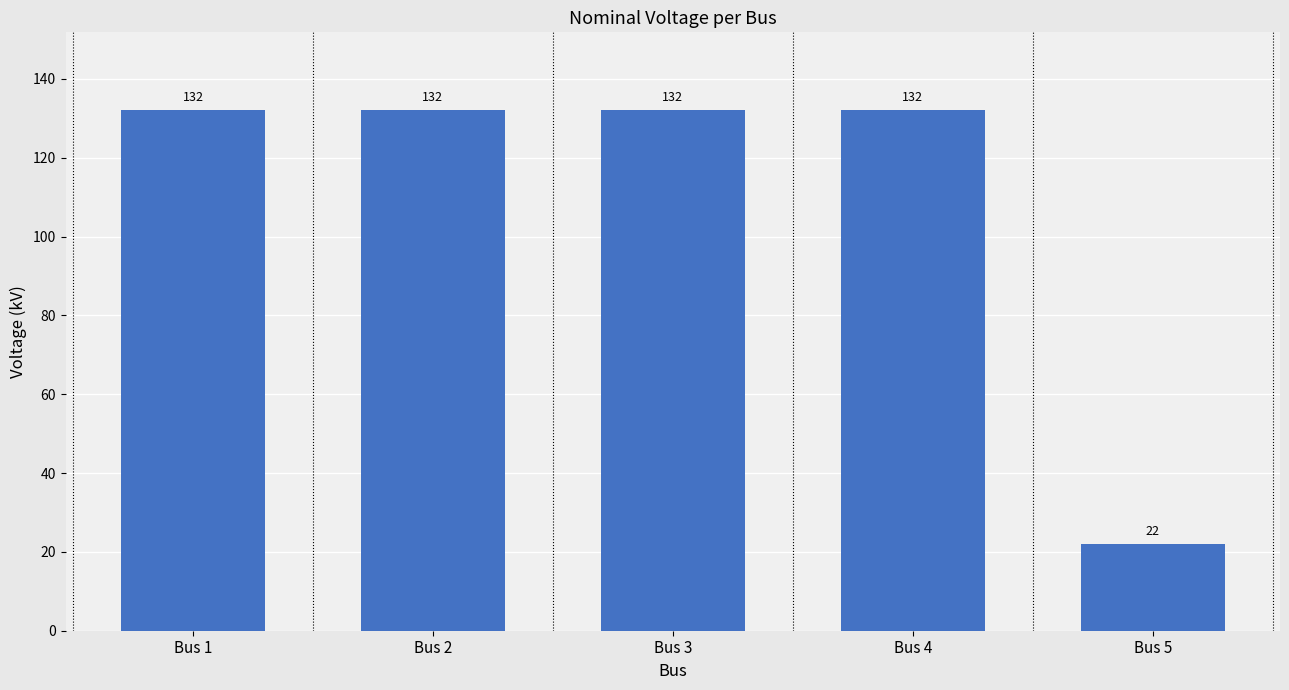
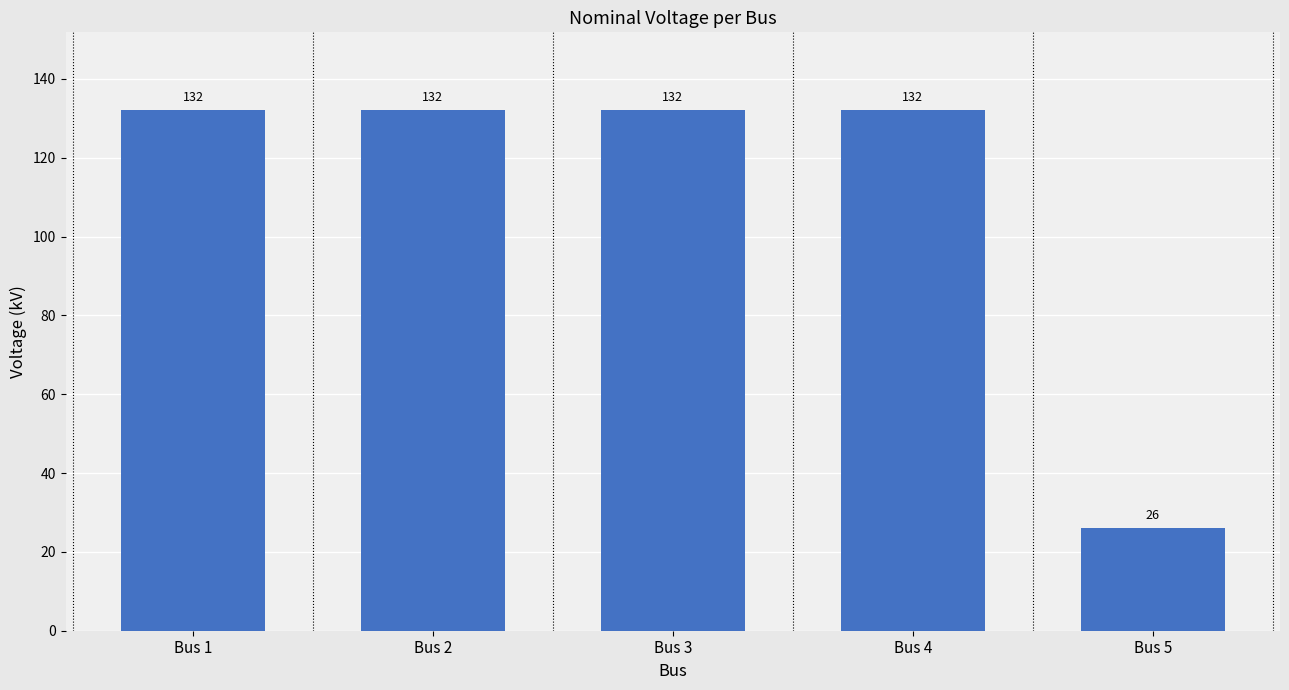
  {
    "Bus 1": 132,
    "Bus 2": 132,
    "Bus 3": 132,
    "Bus 4": 132,
-   "Bus 5": 22
+   "Bus 5": 26
  }
